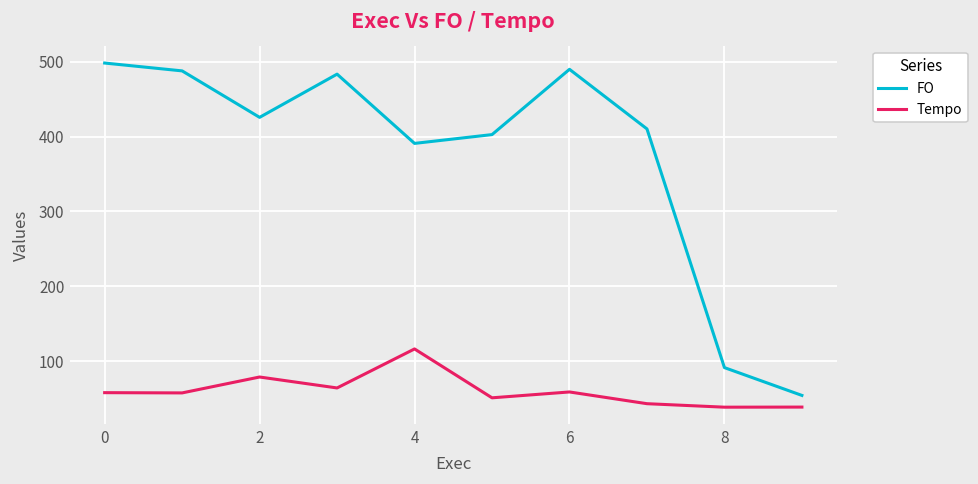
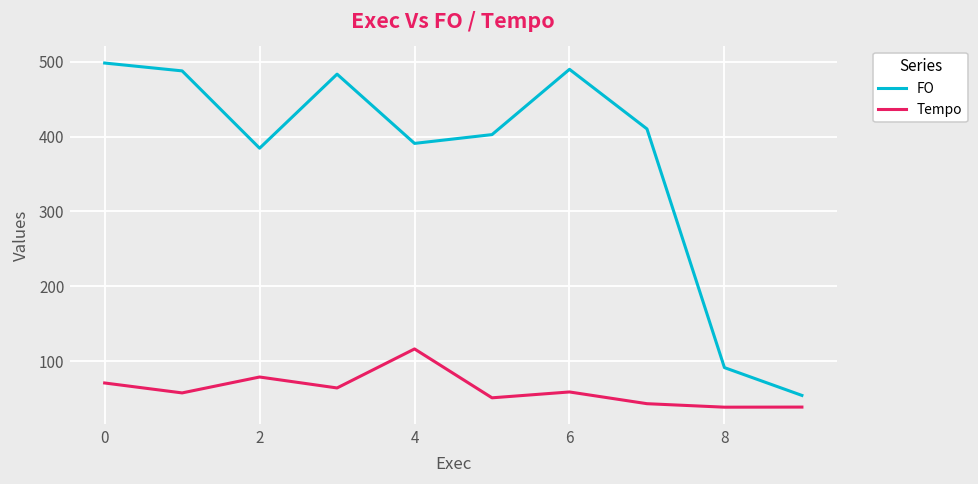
  {
    "FO": {
      "0": 500,
-     "2": 430,
+     "2": 380,
      "4": 390,
      "6": 490,
      "8": 90
    },
    "Tempo": {
-     "0": 60,
+     "0": 70,
      "2": 80,
      "4": 120,
      "6": 60,
      "8": 40
    }
  }
